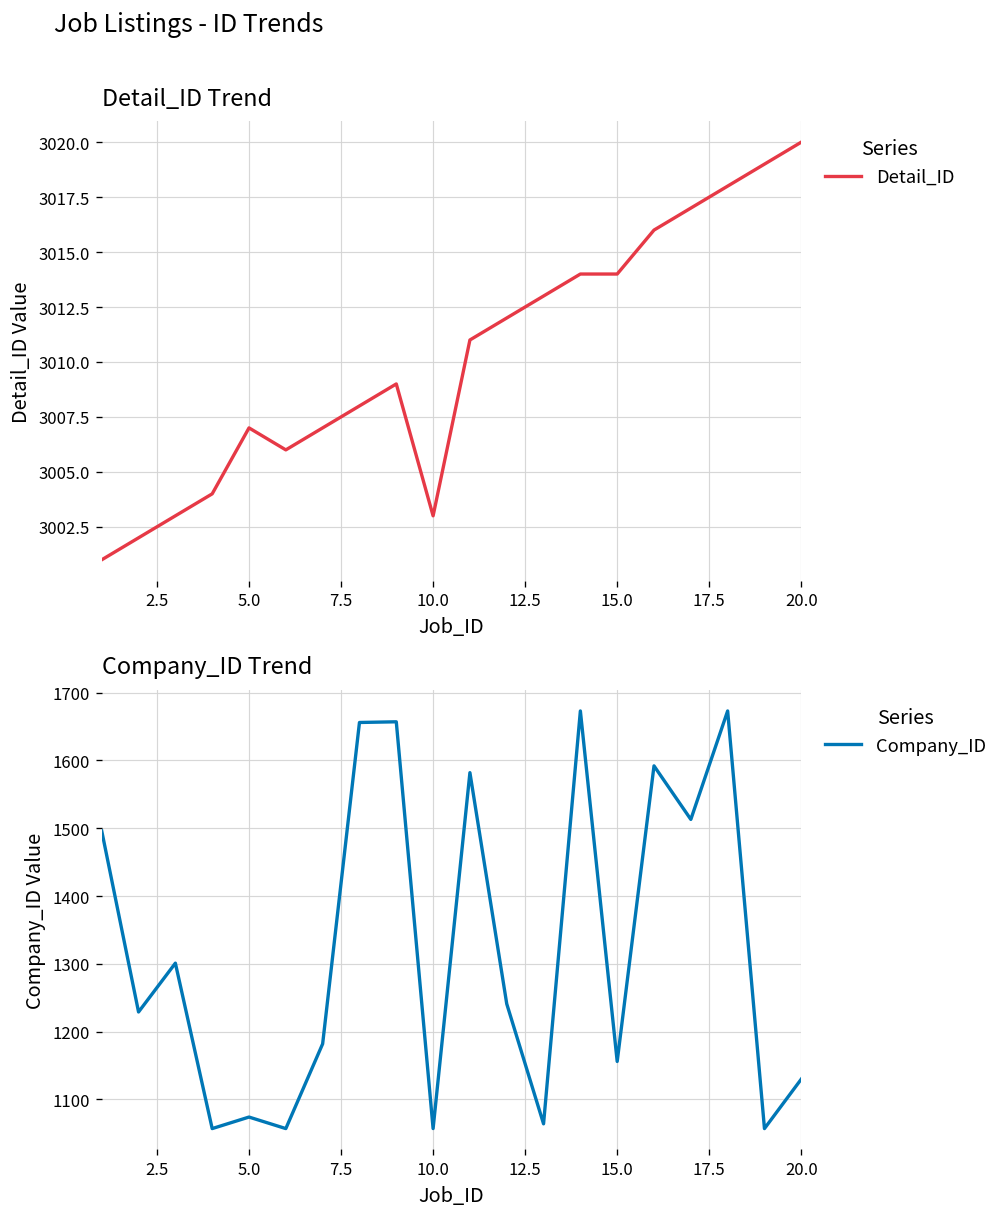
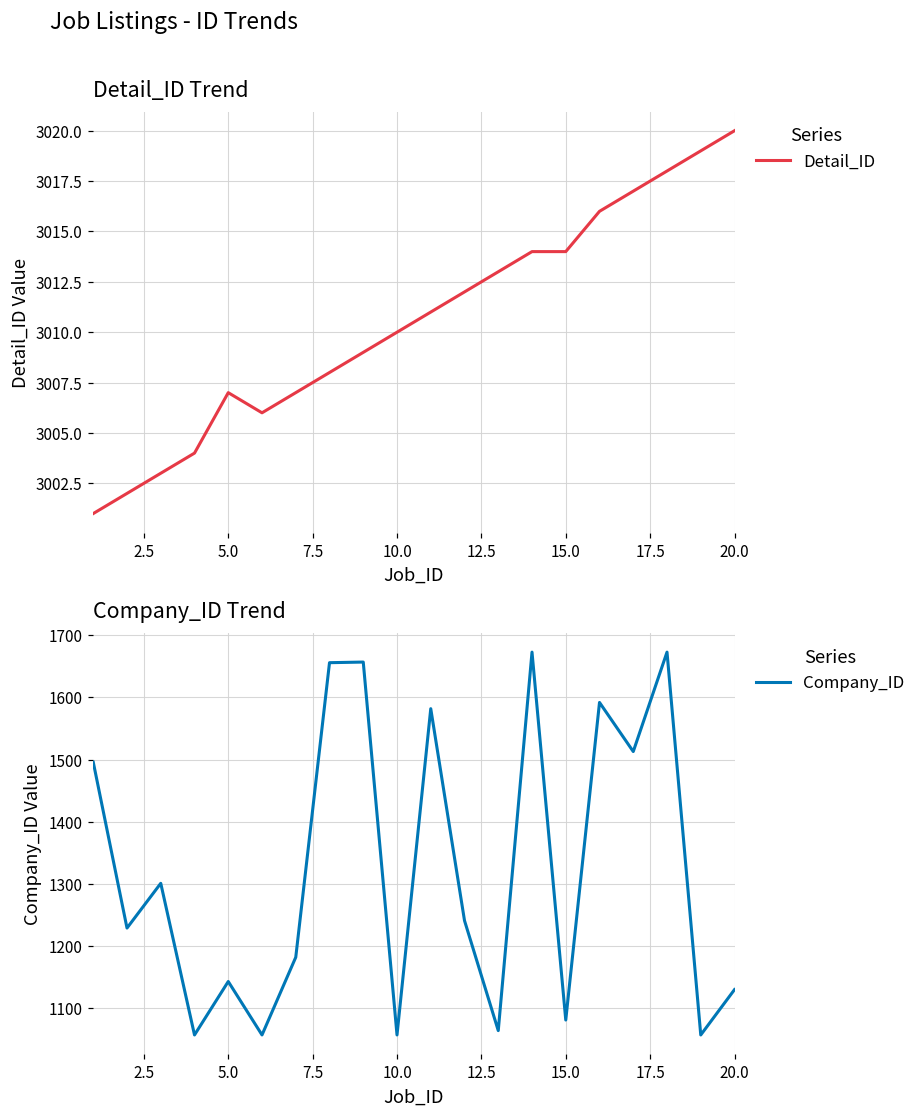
  {
    "Detail_ID Trend": {
      "5.0": 3007,
-     "10.0": 3003,
+     "10.0": 3010,
      "15.0": 3014,
      "20.0": 3020
    },
    "Company_ID Trend": {
-     "5.0": 1070,
+     "5.0": 1140,
      "10.0": 1060,
-     "15.0": 1160,
+     "15.0": 1080,
      "20.0": 1130
    }
  }
